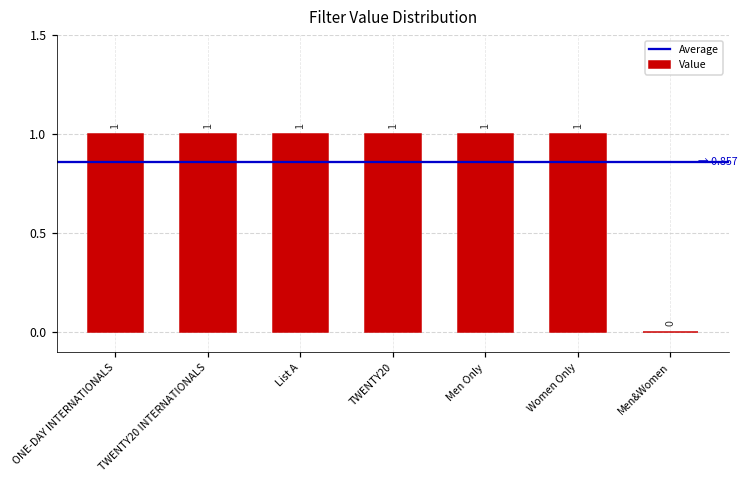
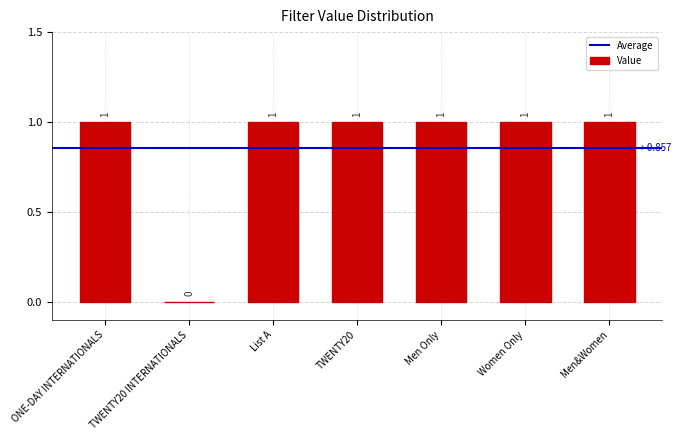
  {
    "ONE-DAY INTERNATIONALS": 1,
-   "TWENTY20 INTERNATIONALS": 1,
+   "TWENTY20 INTERNATIONALS": 0,
    "List A": 1,
    "TWENTY20": 1,
    "Men Only": 1,
    "Women Only": 1,
-   "Men&Women": 0
+   "Men&Women": 1
  }
